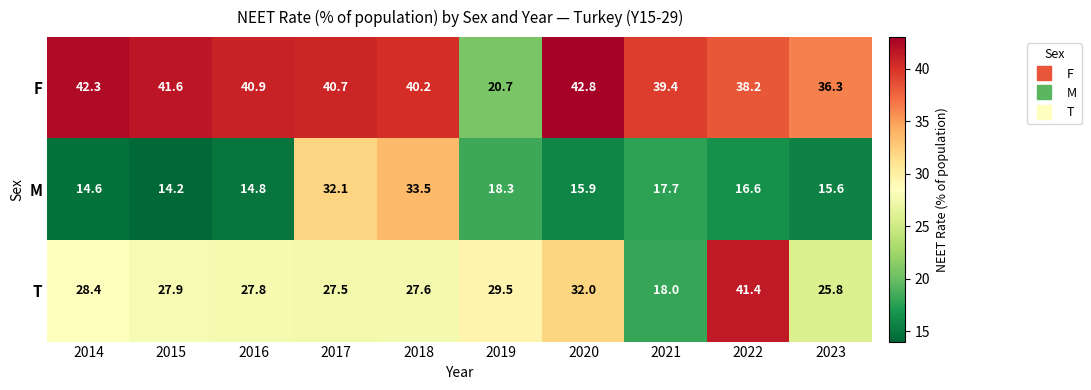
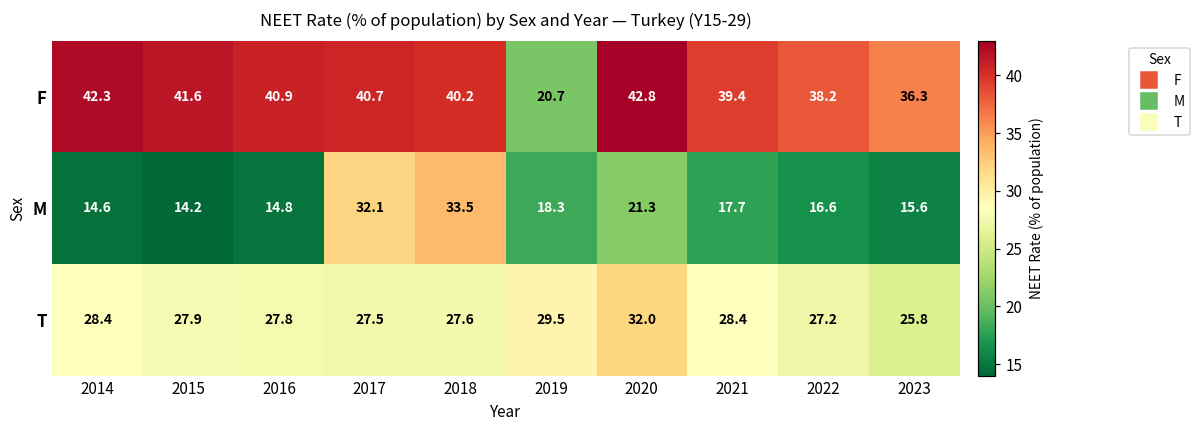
  {
    "F": {
      "2014": 42.3,
      "2015": 41.6,
      "2016": 40.9,
      "2017": 40.7,
      "2018": 40.2,
      "2019": 20.7,
      "2020": 42.8,
      "2021": 39.4,
      "2022": 38.2,
      "2023": 36.3
    },
    "M": {
      "2014": 14.6,
      "2015": 14.2,
      "2016": 14.8,
      "2017": 32.1,
      "2018": 33.5,
      "2019": 18.3,
-     "2020": 15.9,
+     "2020": 21.3,
      "2021": 17.7,
      "2022": 16.6,
      "2023": 15.6
    },
    "T": {
      "2014": 28.4,
      "2015": 27.9,
      "2016": 27.8,
      "2017": 27.5,
      "2018": 27.6,
      "2019": 29.5,
      "2020": 32.0,
-     "2021": 18.0,
-     "2022": 41.4,
+     "2021": 28.4,
+     "2022": 27.2,
      "2023": 25.8
    }
  }
